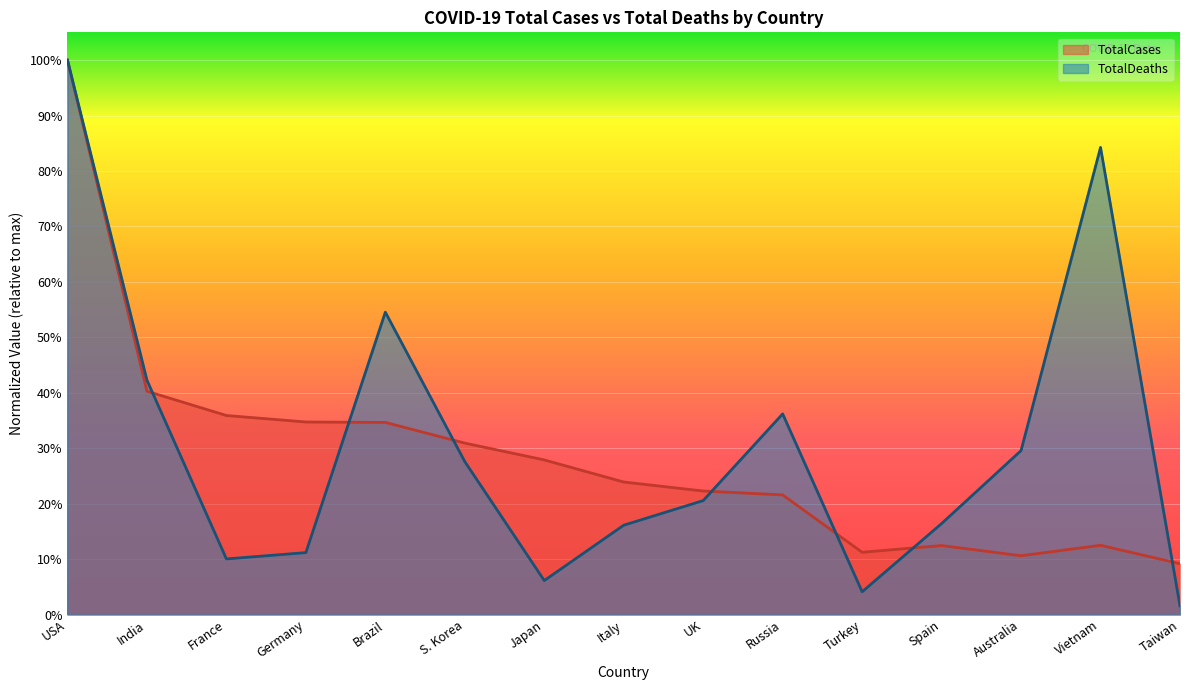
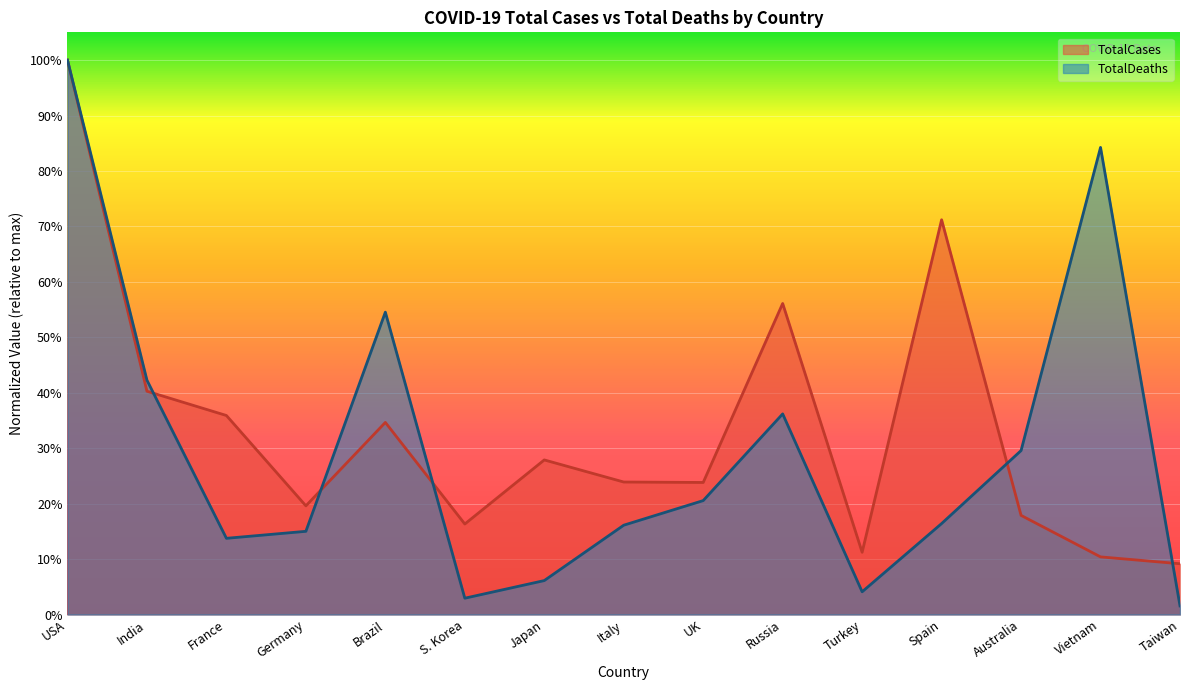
  {
    "TotalCases": {
      "India": "40%",
      "France": "36%",
-     "Germany": "35%",
+     "Germany": "20%",
      "Brazil": "35%",
-     "S. Korea": "31%",
+     "S. Korea": "16%",
      "Japan": "28%",
      "Italy": "24%",
-     "UK": "22%",
-     "Russia": "22%",
+     "UK": "24%",
+     "Russia": "56%",
      "Turkey": "11%",
-     "Spain": "12%",
-     "Australia": "11%",
-     "Vietnam": "12%",
+     "Spain": "71%",
+     "Australia": "18%",
+     "Vietnam": "10%",
      "Taiwan": "9%"
    },
    "TotalDeaths": {
      "India": "42%",
-     "France": "10%",
-     "Germany": "11%",
+     "France": "14%",
+     "Germany": "15%",
      "Brazil": "55%",
-     "S. Korea": "28%",
+     "S. Korea": "3%",
      "Japan": "6%",
      "Italy": "16%",
      "UK": "21%",
      "Russia": "36%",
      "Turkey": "4%",
      "Spain": "16%",
      "Australia": "30%",
      "Vietnam": "84%",
      "Taiwan": "2%"
    }
  }
